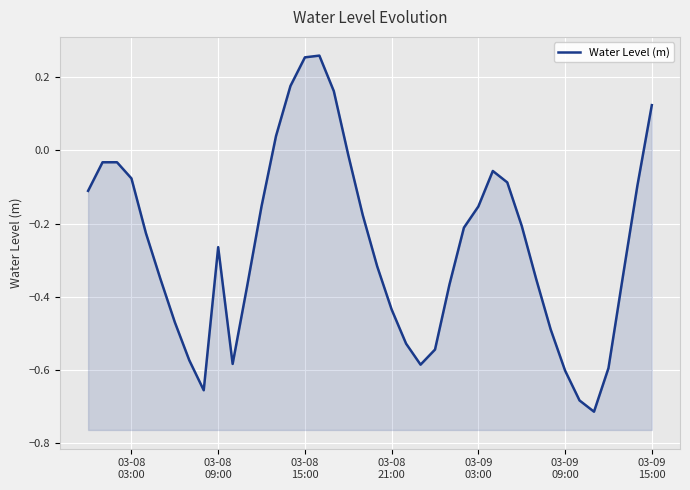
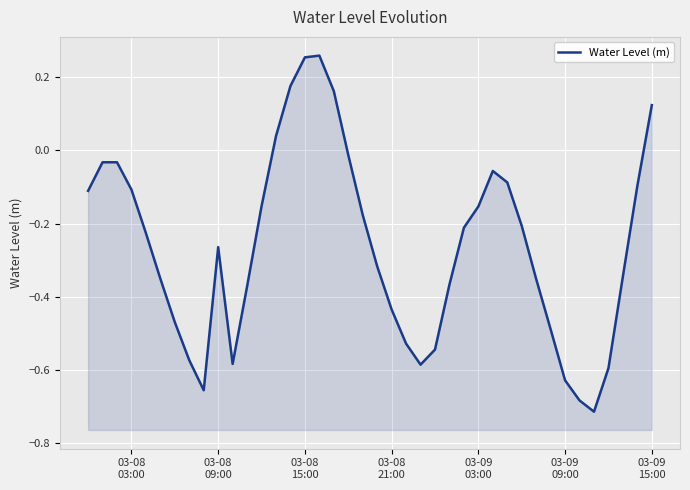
  {
-   "03-08 03:00": -0.08,
+   "03-08 03:00": -0.11,
    "03-08 09:00": -0.26,
    "03-08 15:00": 0.25,
    "03-08 21:00": -0.44,
    "03-09 03:00": -0.15,
-   "03-09 09:00": -0.60,
+   "03-09 09:00": -0.63,
    "03-09 15:00": 0.12
  }
